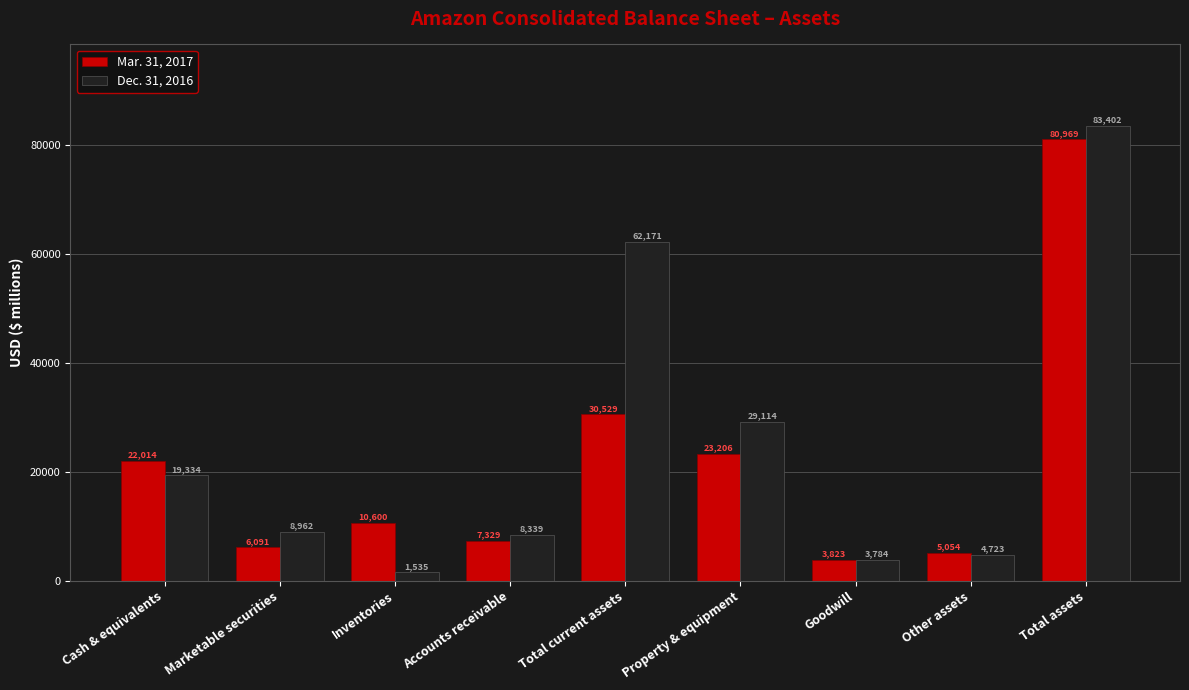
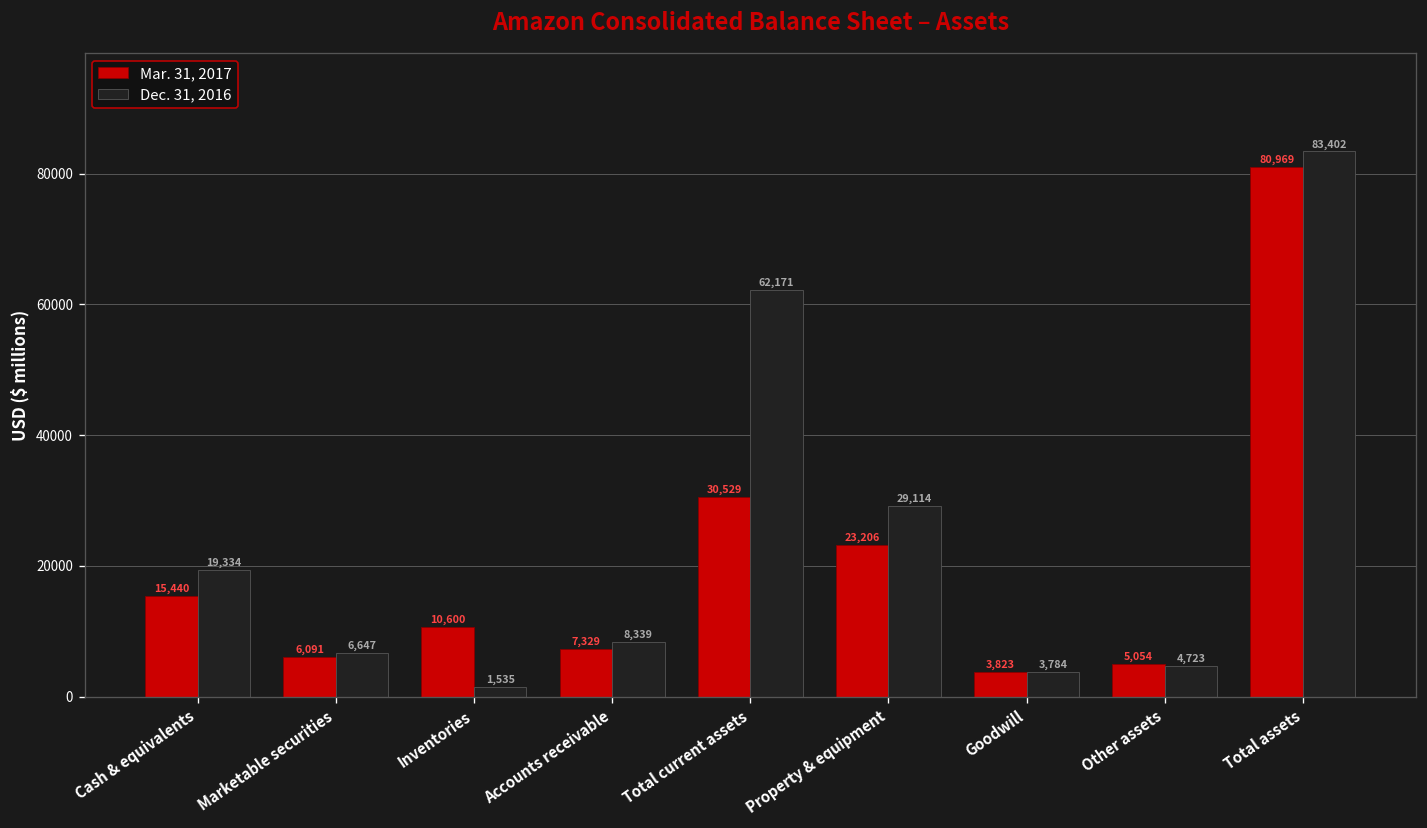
  {
    "Mar. 31, 2017": {
-     "Cash & equivalents": "22,014",
+     "Cash & equivalents": "15,440",
      "Marketable securities": "6,091",
      "Inventories": "10,600",
      "Accounts receivable": "7,329",
      "Total current assets": "30,529",
      "Property & equipment": "23,206",
      "Goodwill": "3,823",
      "Other assets": "5,054",
      "Total assets": "80,969"
    },
    "Dec. 31, 2016": {
      "Cash & equivalents": "19,334",
-     "Marketable securities": "8,962",
+     "Marketable securities": "6,647",
      "Inventories": "1,535",
      "Accounts receivable": "8,339",
      "Total current assets": "62,171",
      "Property & equipment": "29,114",
      "Goodwill": "3,784",
      "Other assets": "4,723",
      "Total assets": "83,402"
    }
  }
